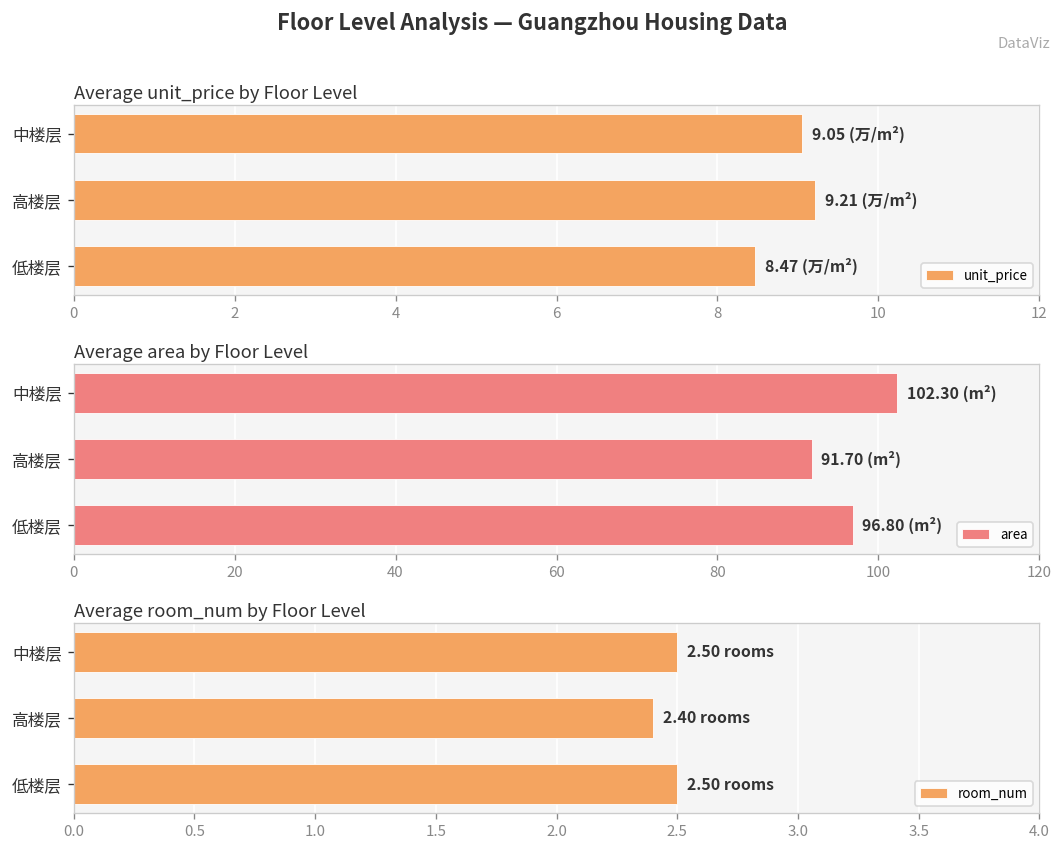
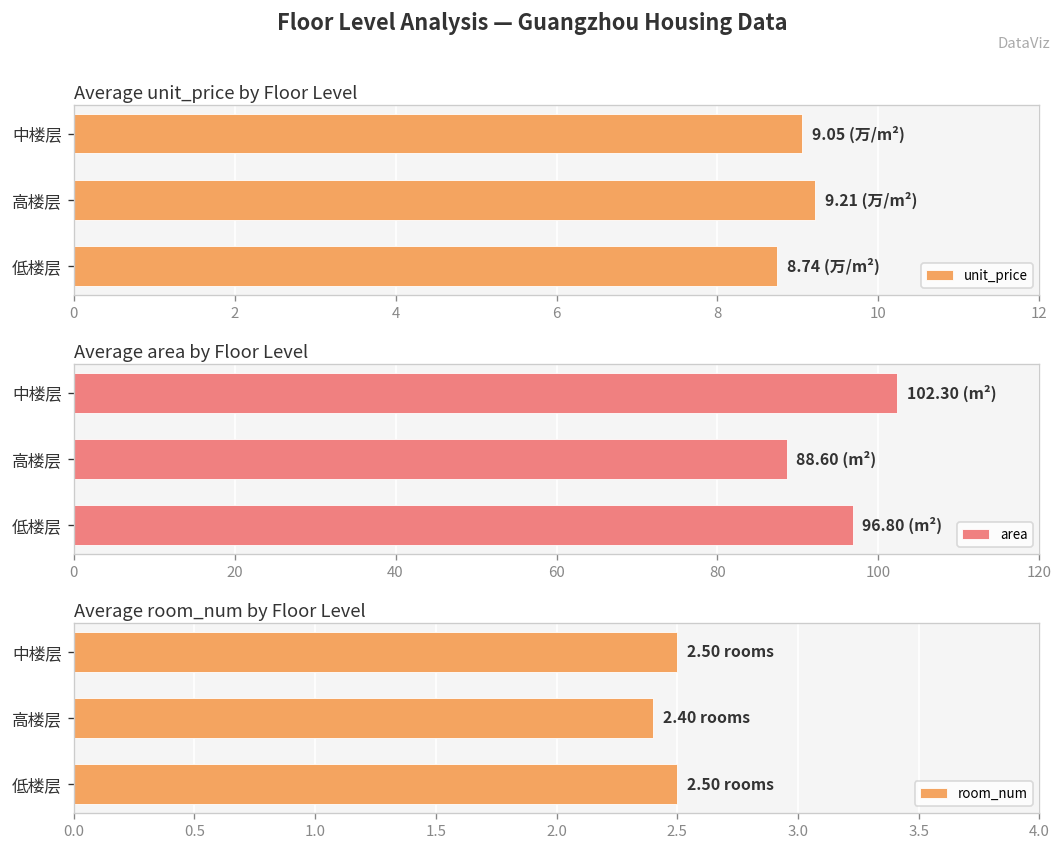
  {
    "Average unit_price by Floor Level": {
      "中楼层": 9.05,
      "高楼层": 9.21,
-     "低楼层": 8.47
+     "低楼层": 8.74
    },
    "Average area by Floor Level": {
      "中楼层": 102.30,
-     "高楼层": 91.70,
+     "高楼层": 88.60,
      "低楼层": 96.80
    },
    "Average room_num by Floor Level": {
      "中楼层": 2.50,
      "高楼层": 2.40,
      "低楼层": 2.50
    }
  }
